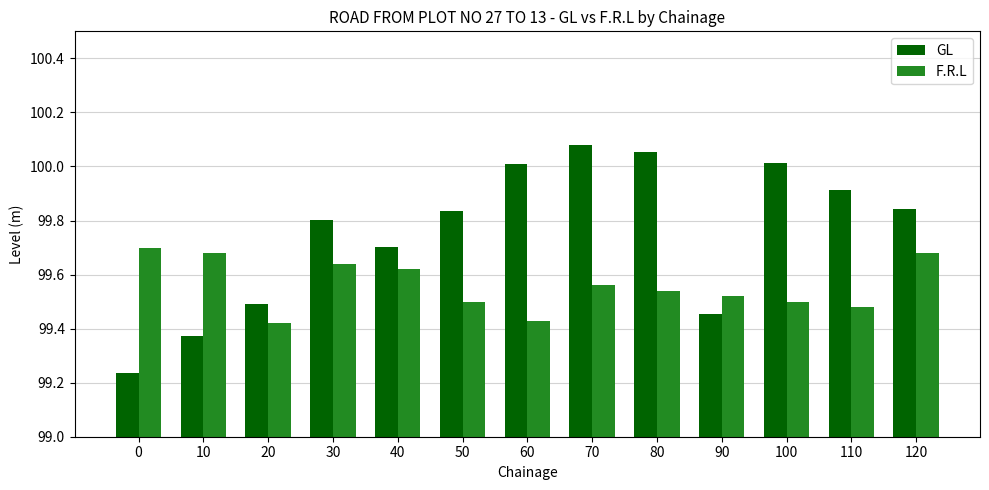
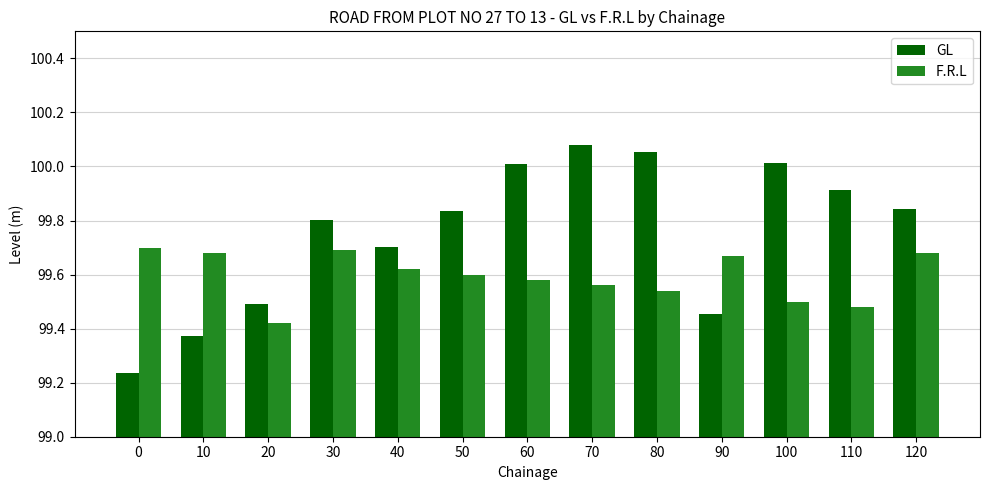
  {
    "GL": {
      "0": 99.24,
      "10": 99.37,
      "20": 99.49,
      "30": 99.80,
      "40": 99.70,
      "50": 99.84,
      "60": 100.01,
      "70": 100.08,
      "80": 100.05,
      "90": 99.45,
      "100": 100.01,
      "110": 99.91,
      "120": 99.84
    },
    "F.R.L": {
      "0": 99.70,
      "10": 99.68,
      "20": 99.42,
-     "30": 99.64,
+     "30": 99.69,
      "40": 99.62,
-     "50": 99.5,
-     "60": 99.43,
+     "50": 99.6,
+     "60": 99.58,
      "70": 99.56,
      "80": 99.54,
-     "90": 99.52,
+     "90": 99.67,
      "100": 99.50,
      "110": 99.48,
      "120": 99.68
    }
  }
